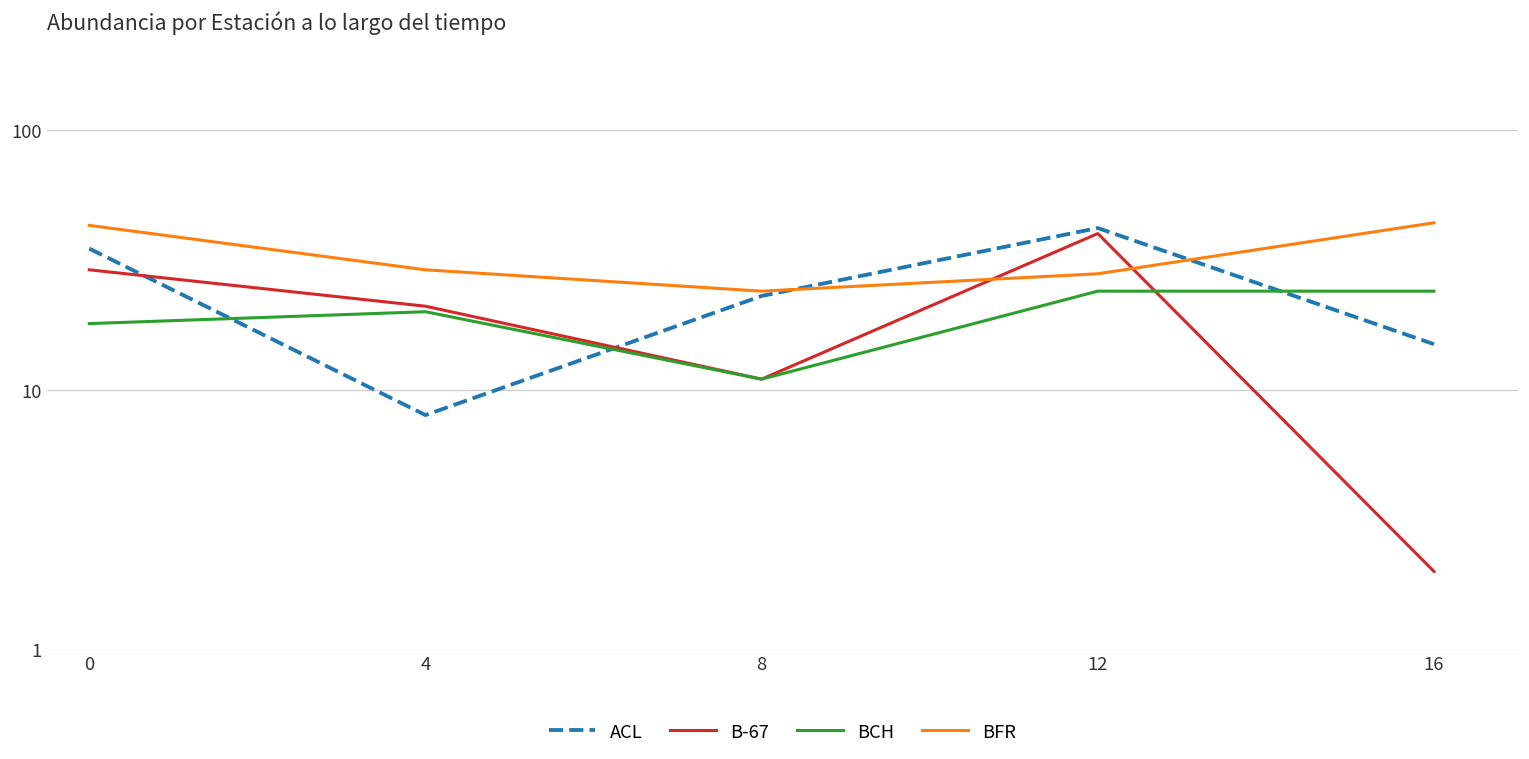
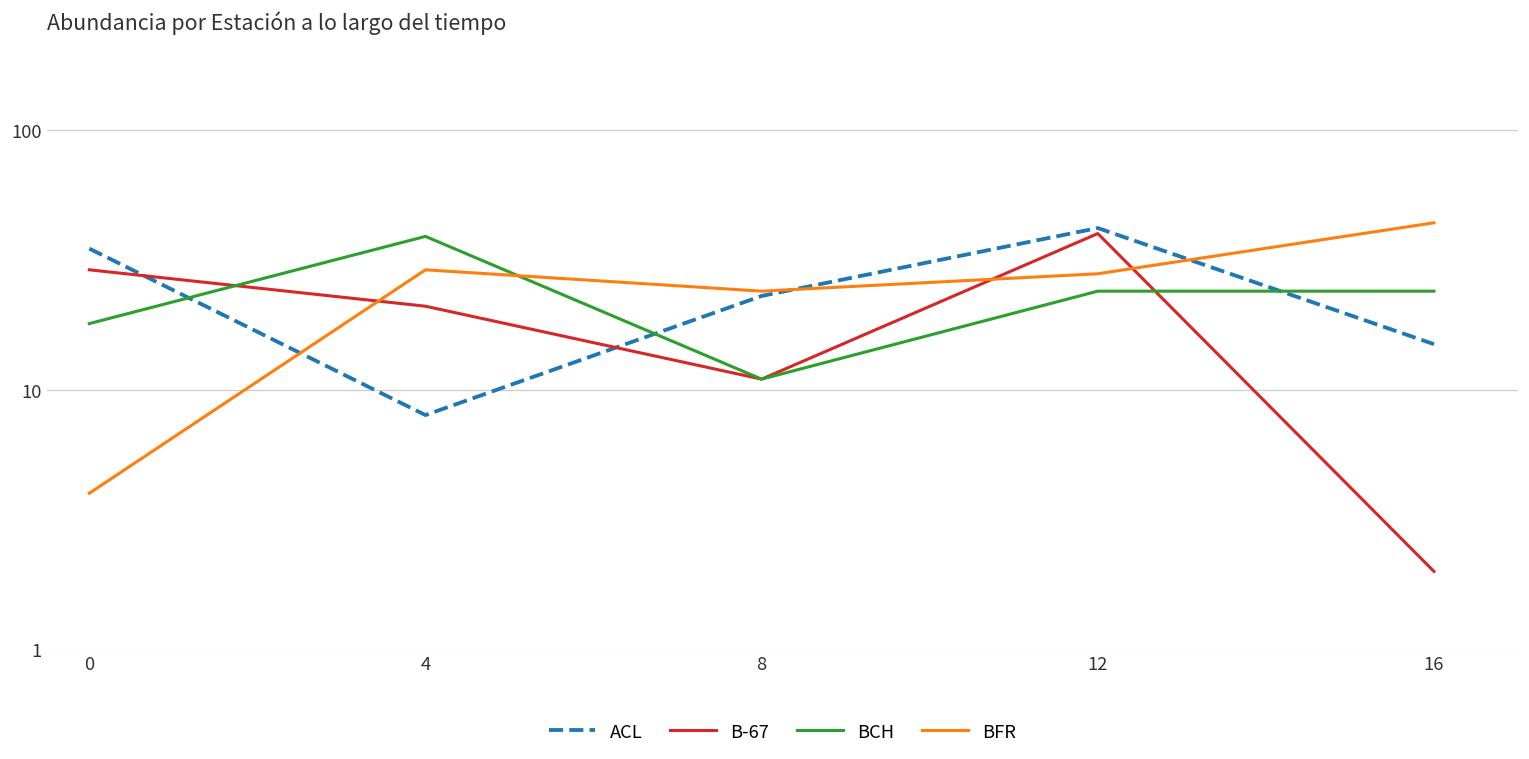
  {
    "ACL": {
      "0": 35,
      "4": 8,
      "8": 23,
      "12": 42,
      "16": 15
    },
    "B-67": {
      "0": 29,
      "4": 21,
      "12": 40,
      "16": 2
    },
    "BCH": {
      "0": 18,
-     "4": 20,
+     "4": 39,
      "12": 24,
      "16": 24
    },
    "BFR": {
-     "0": 43,
+     "0": 4,
      "4": 29,
      "8": 24,
      "12": 28,
      "16": 44
    }
  }
